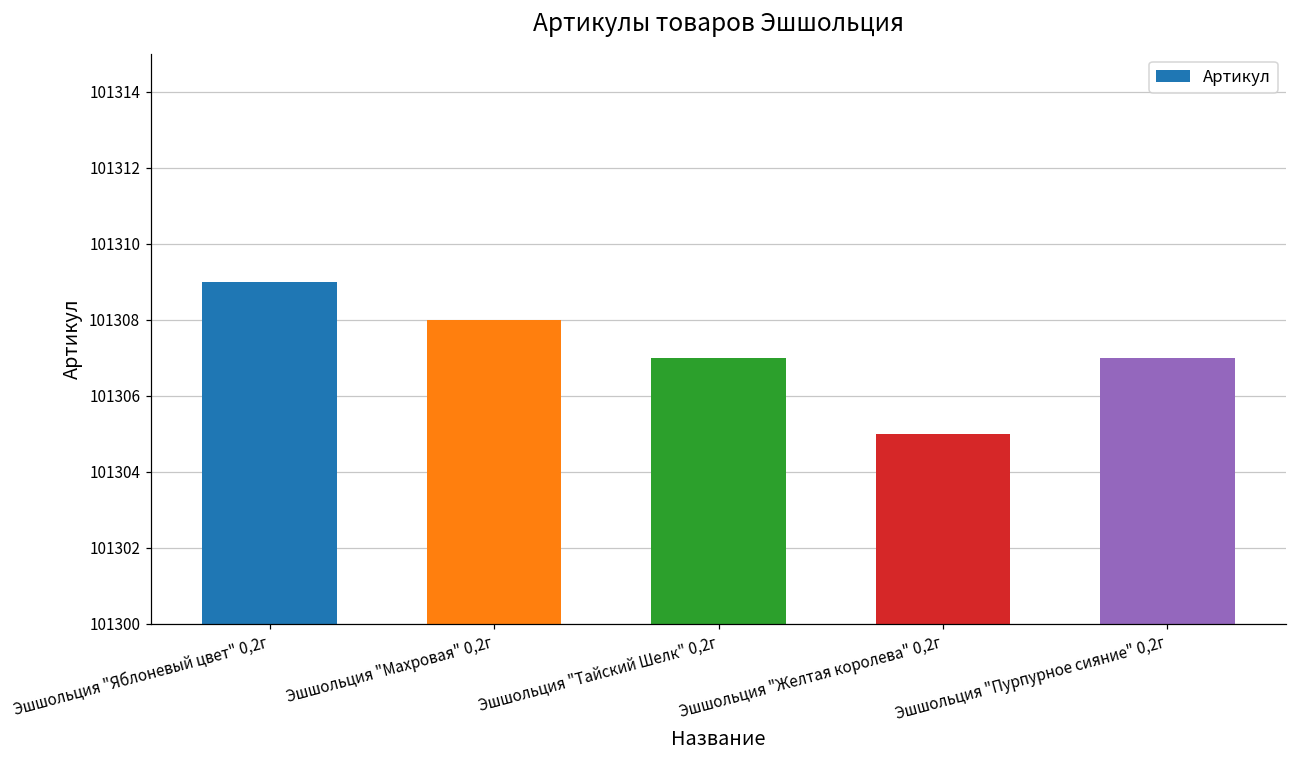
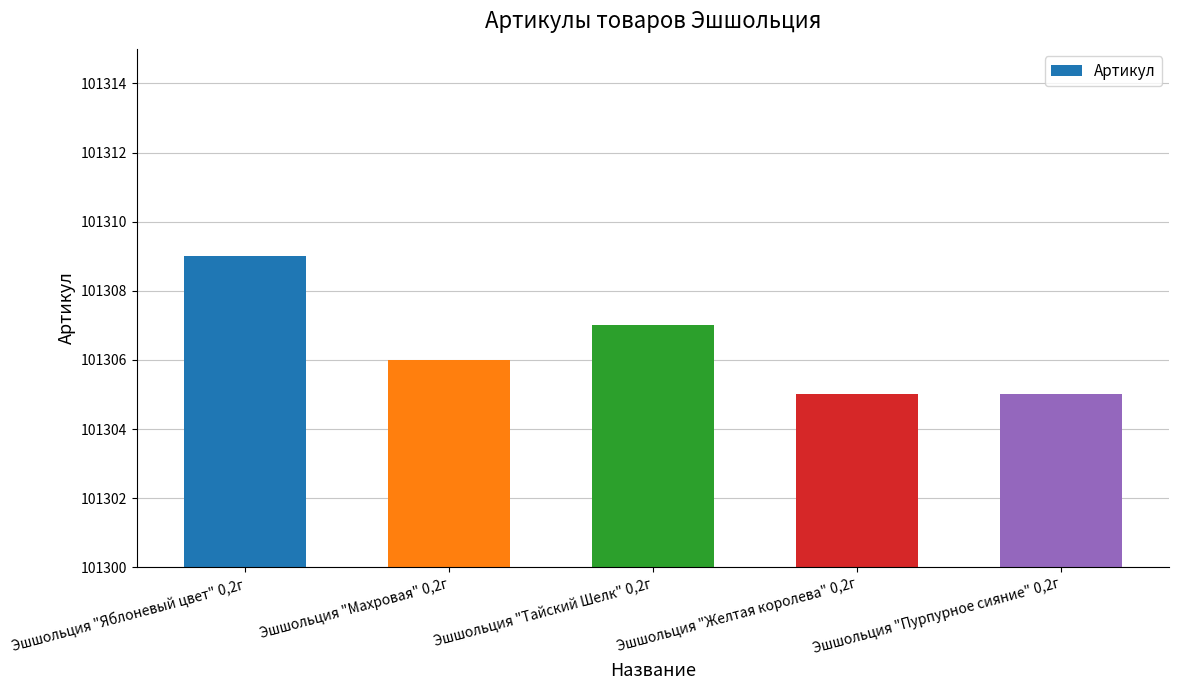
  {
    "Эшшольция \"Яблоневый цвет\" 0,2г": 101309,
-   "Эшшольция \"Махровая\" 0,2г": 101308,
+   "Эшшольция \"Махровая\" 0,2г": 101306,
    "Эшшольция \"Тайский Шелк\" 0,2г": 101307,
    "Эшшольция \"Желтая королева\" 0,2г": 101305,
-   "Эшшольция \"Пурпурное сияние\" 0,2г": 101307
+   "Эшшольция \"Пурпурное сияние\" 0,2г": 101305
  }
